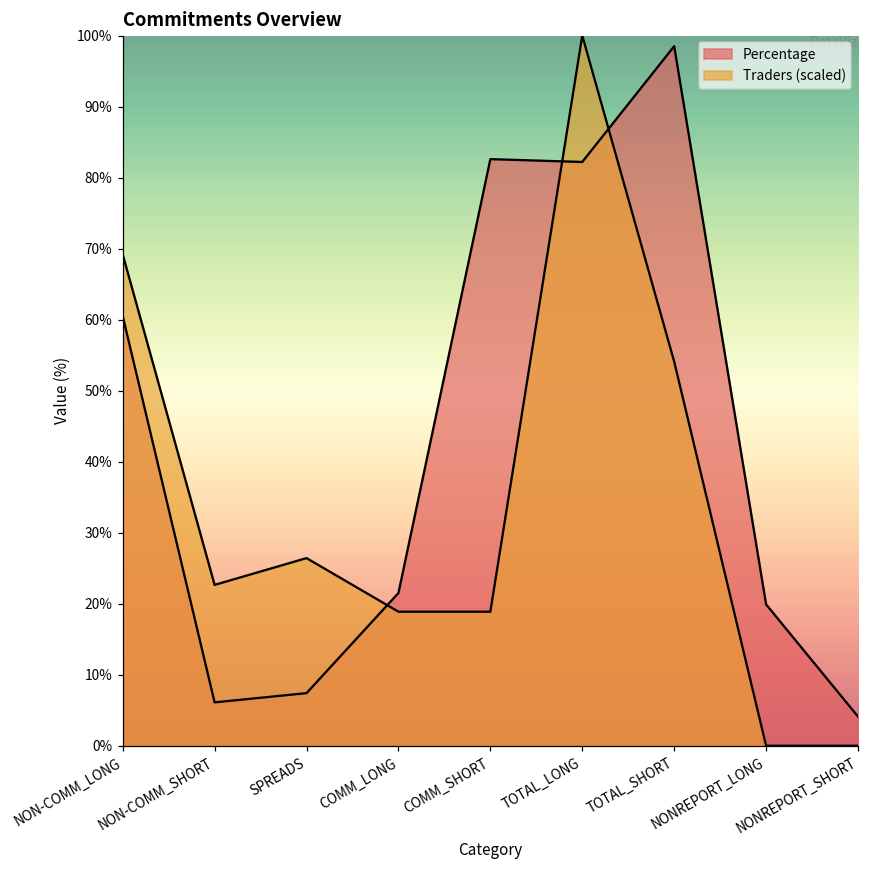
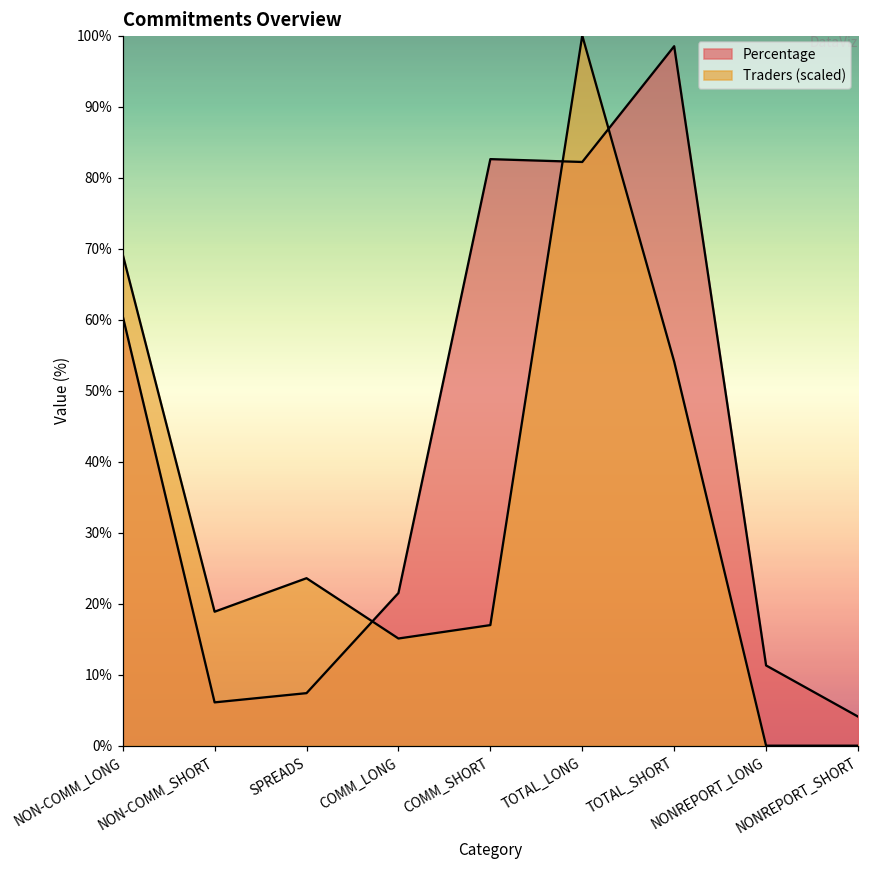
  {
    "Percentage": {
      "NON-COMM_LONG": "61%",
      "NON-COMM_SHORT": "6%",
      "SPREADS": "7%",
      "COMM_LONG": "22%",
      "COMM_SHORT": "83%",
      "TOTAL_LONG": "82%",
      "TOTAL_SHORT": "99%",
-     "NONREPORT_LONG": "20%",
+     "NONREPORT_LONG": "11%",
      "NONREPORT_SHORT": "4%"
    },
    "Traders (scaled)": {
      "NON-COMM_LONG": "69%",
-     "NON-COMM_SHORT": "23%",
-     "SPREADS": "26%",
-     "COMM_LONG": "19%",
-     "COMM_SHORT": "19%",
+     "NON-COMM_SHORT": "19%",
+     "SPREADS": "24%",
+     "COMM_LONG": "15%",
+     "COMM_SHORT": "17%",
      "TOTAL_LONG": "100%",
      "TOTAL_SHORT": "54%",
      "NONREPORT_LONG": "0%",
      "NONREPORT_SHORT": "0%"
    }
  }
